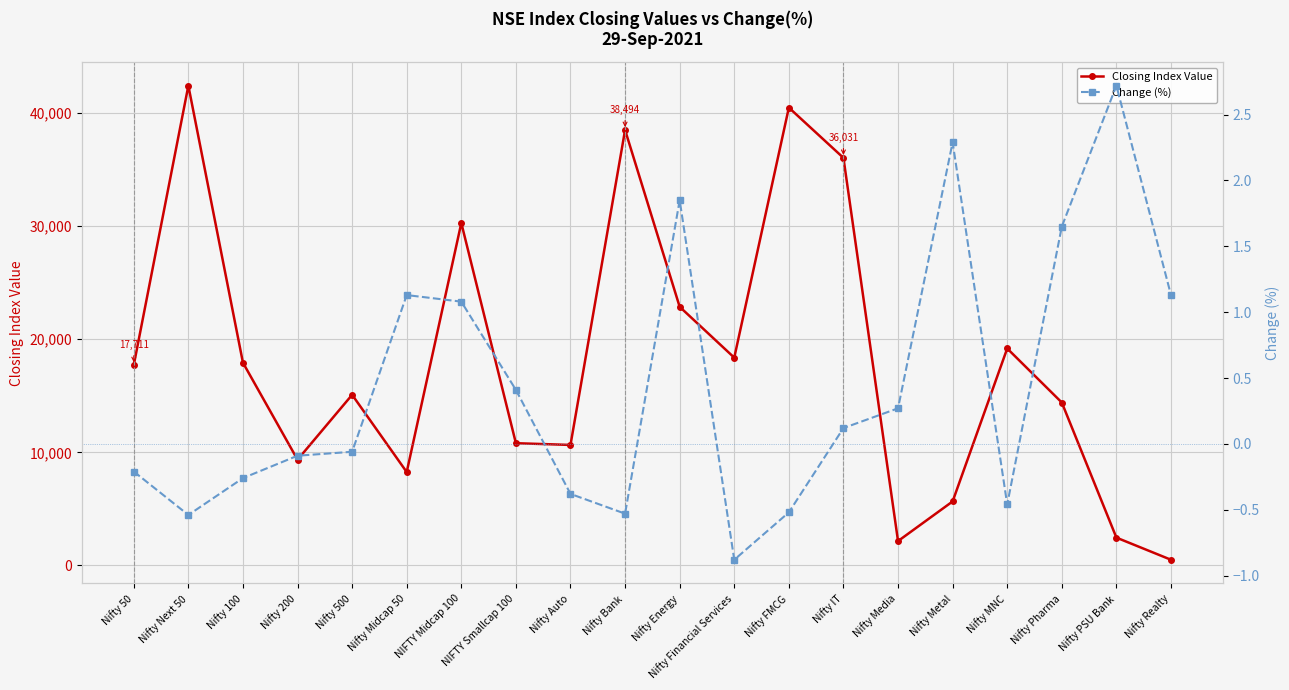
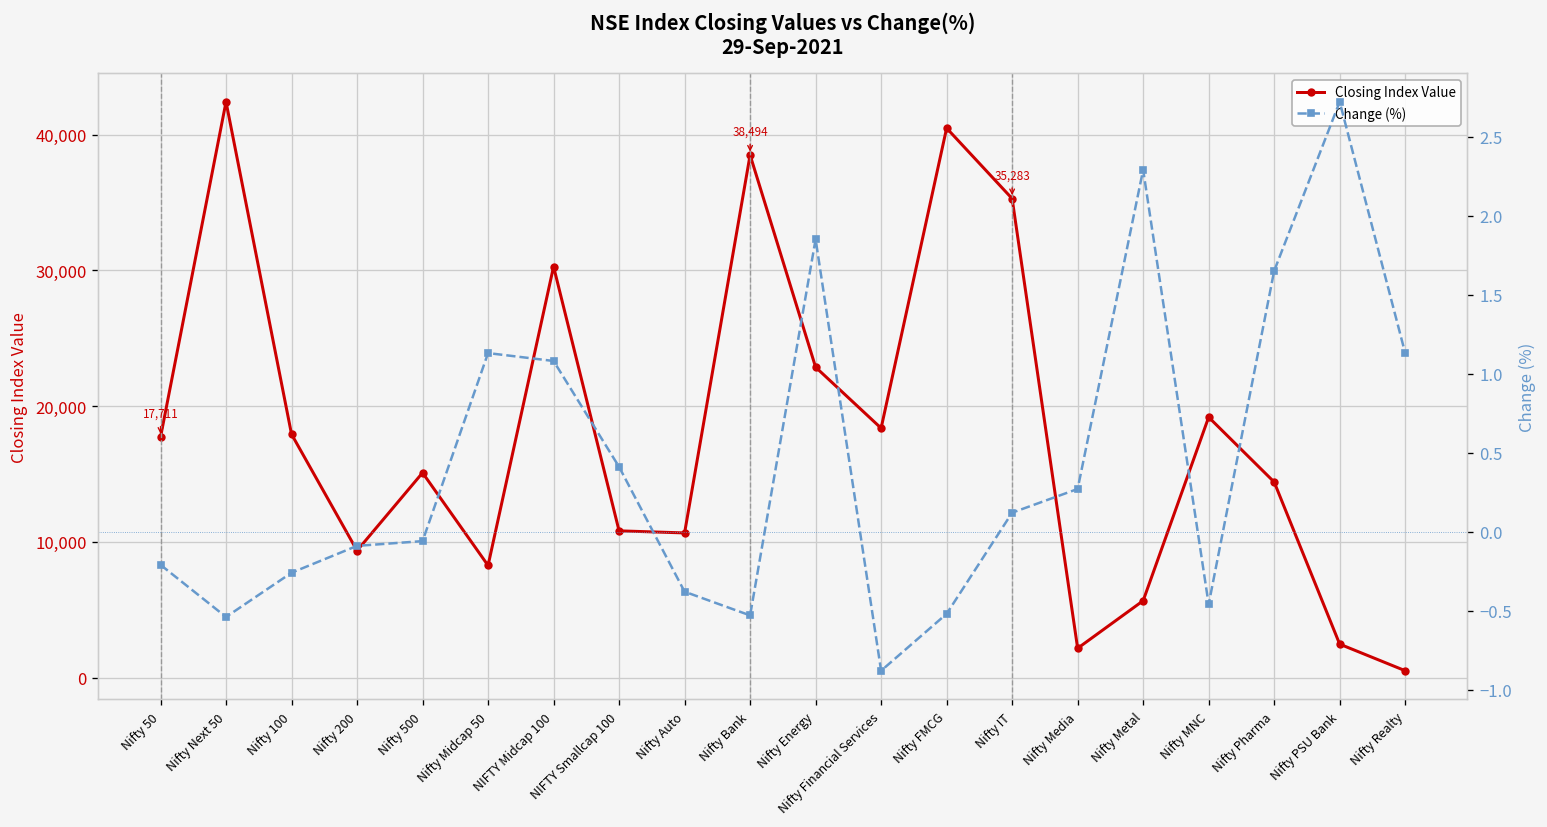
  {
    "Closing Index Value": {
      "Nifty 50": "17,711",
      "Nifty Bank": "38,494",
-     "Nifty IT": "36,031"
+     "Nifty IT": "35,283"
    }
  }
